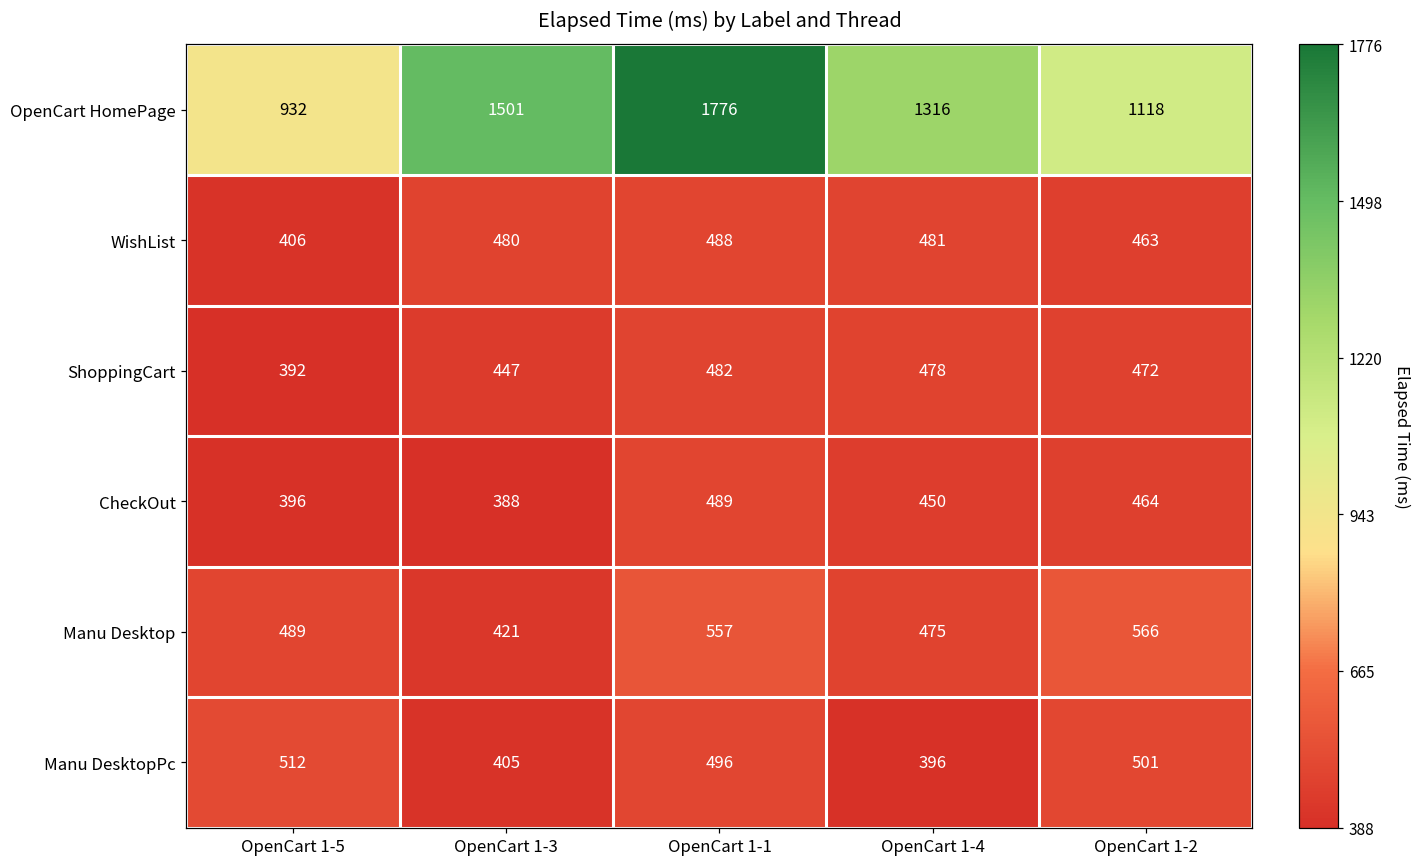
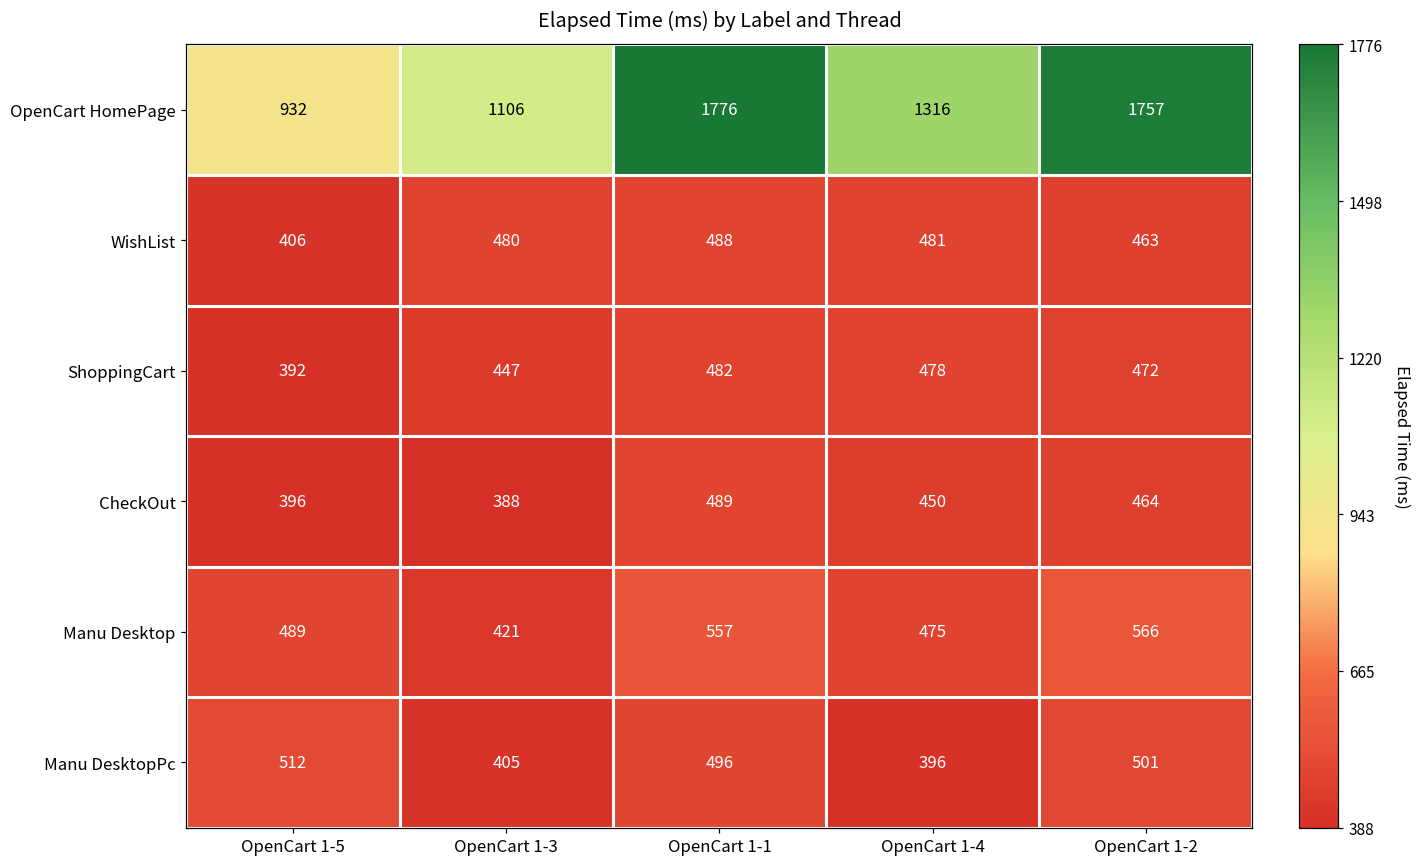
  {
    "OpenCart HomePage": {
      "OpenCart 1-5": 932,
-     "OpenCart 1-3": 1501,
+     "OpenCart 1-3": 1106,
      "OpenCart 1-1": 1776,
      "OpenCart 1-4": 1316,
-     "OpenCart 1-2": 1118
+     "OpenCart 1-2": 1757
    },
    "WishList": {
      "OpenCart 1-5": 406,
      "OpenCart 1-3": 480,
      "OpenCart 1-1": 488,
      "OpenCart 1-4": 481,
      "OpenCart 1-2": 463
    },
    "ShoppingCart": {
      "OpenCart 1-5": 392,
      "OpenCart 1-3": 447,
      "OpenCart 1-1": 482,
      "OpenCart 1-4": 478,
      "OpenCart 1-2": 472
    },
    "CheckOut": {
      "OpenCart 1-5": 396,
      "OpenCart 1-3": 388,
      "OpenCart 1-1": 489,
      "OpenCart 1-4": 450,
      "OpenCart 1-2": 464
    },
    "Manu Desktop": {
      "OpenCart 1-5": 489,
      "OpenCart 1-3": 421,
      "OpenCart 1-1": 557,
      "OpenCart 1-4": 475,
      "OpenCart 1-2": 566
    },
    "Manu DesktopPc": {
      "OpenCart 1-5": 512,
      "OpenCart 1-3": 405,
      "OpenCart 1-1": 496,
      "OpenCart 1-4": 396,
      "OpenCart 1-2": 501
    }
  }
